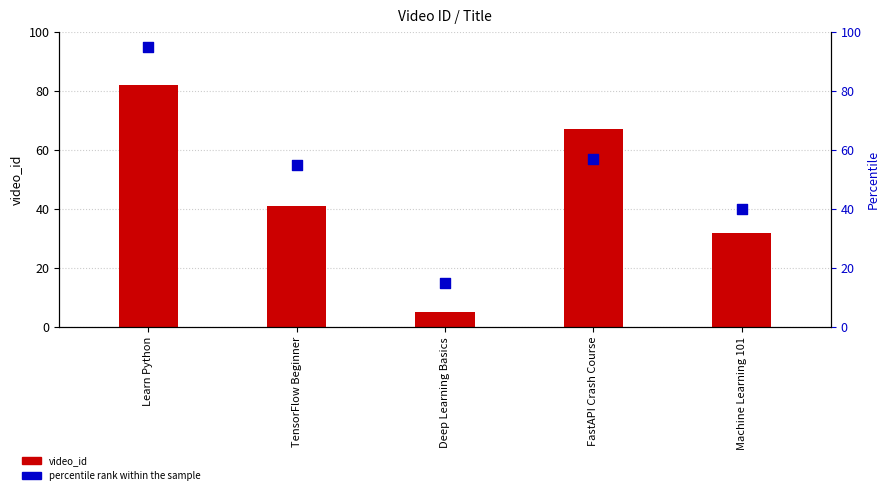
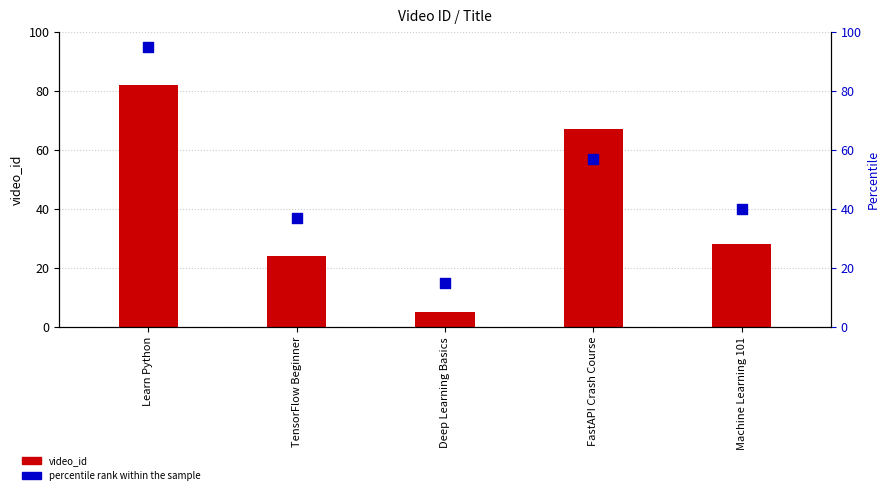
  {
    "video_id": {
      "Learn Python": 82,
-     "TensorFlow Beginner": 41,
+     "TensorFlow Beginner": 24,
      "Deep Learning Basics": 5,
      "FastAPI Crash Course": 67,
-     "Machine Learning 101": 32
+     "Machine Learning 101": 28
    },
    "percentile rank within the sample": {
-     "TensorFlow Beginner": 55
+     "TensorFlow Beginner": 37
    }
  }
